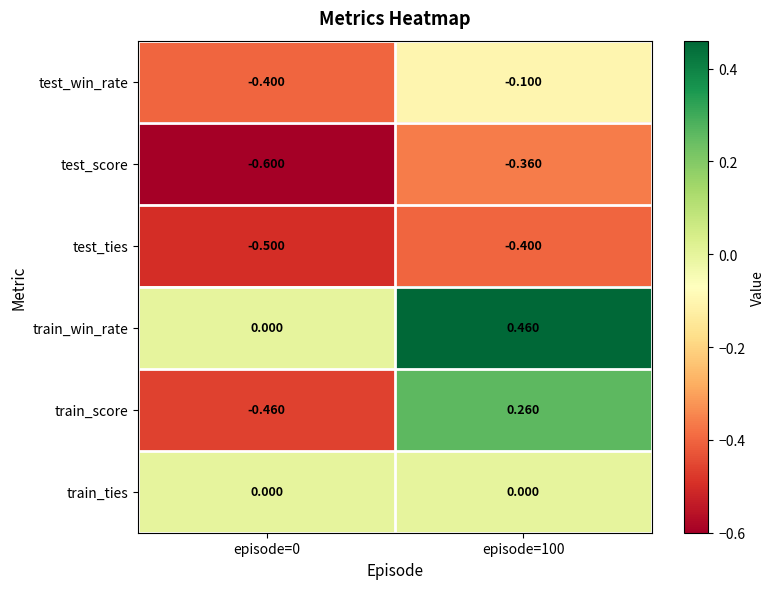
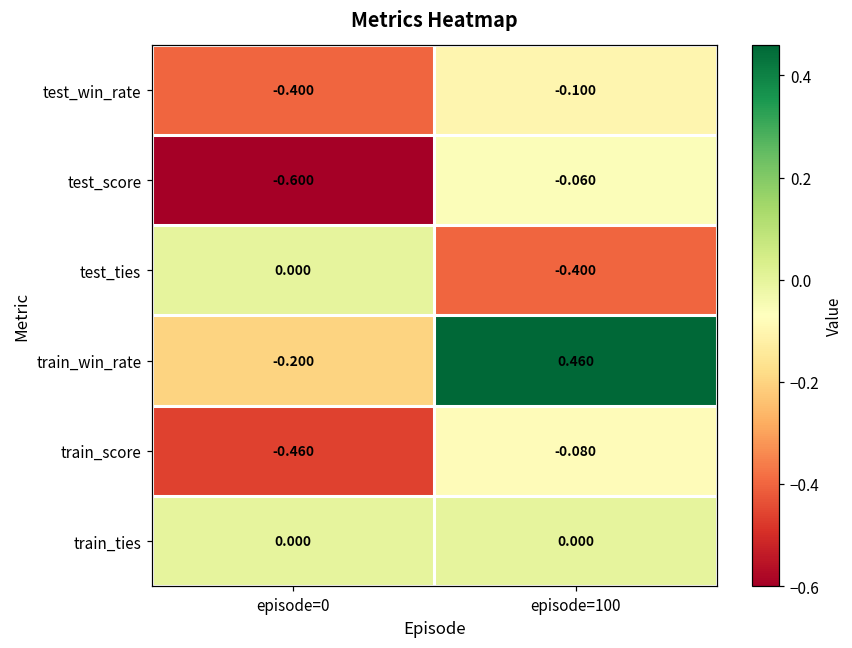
  {
    "test_win_rate": {
      "episode=0": -0.400,
      "episode=100": -0.100
    },
    "test_score": {
      "episode=0": -0.600,
-     "episode=100": -0.360
+     "episode=100": -0.060
    },
    "test_ties": {
-     "episode=0": -0.500,
+     "episode=0": 0.000,
      "episode=100": -0.400
    },
    "train_win_rate": {
-     "episode=0": 0.000,
+     "episode=0": -0.200,
      "episode=100": 0.460
    },
    "train_score": {
      "episode=0": -0.460,
-     "episode=100": 0.260
+     "episode=100": -0.080
    },
    "train_ties": {
      "episode=0": 0.000,
      "episode=100": 0.000
    }
  }
